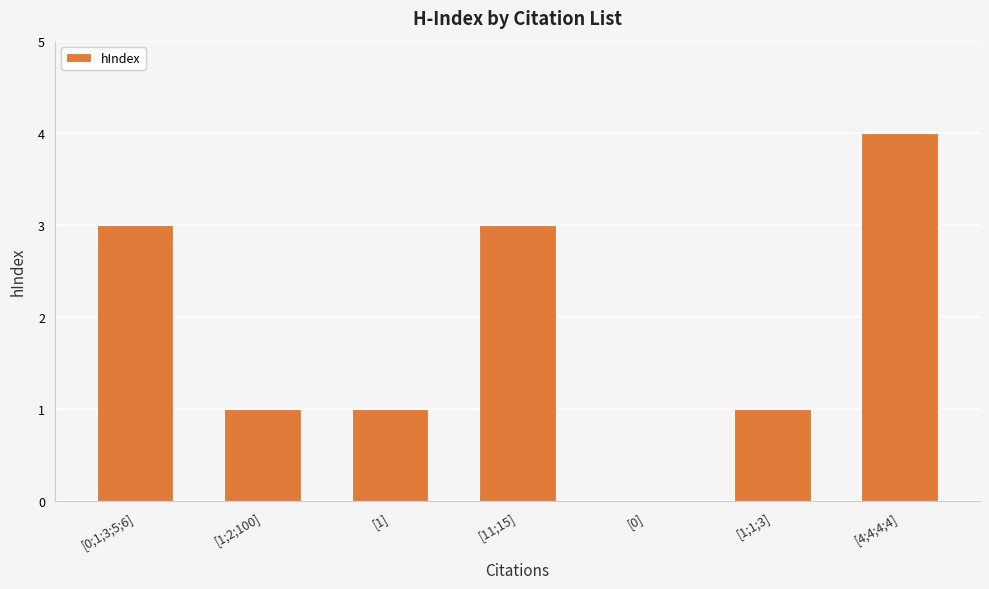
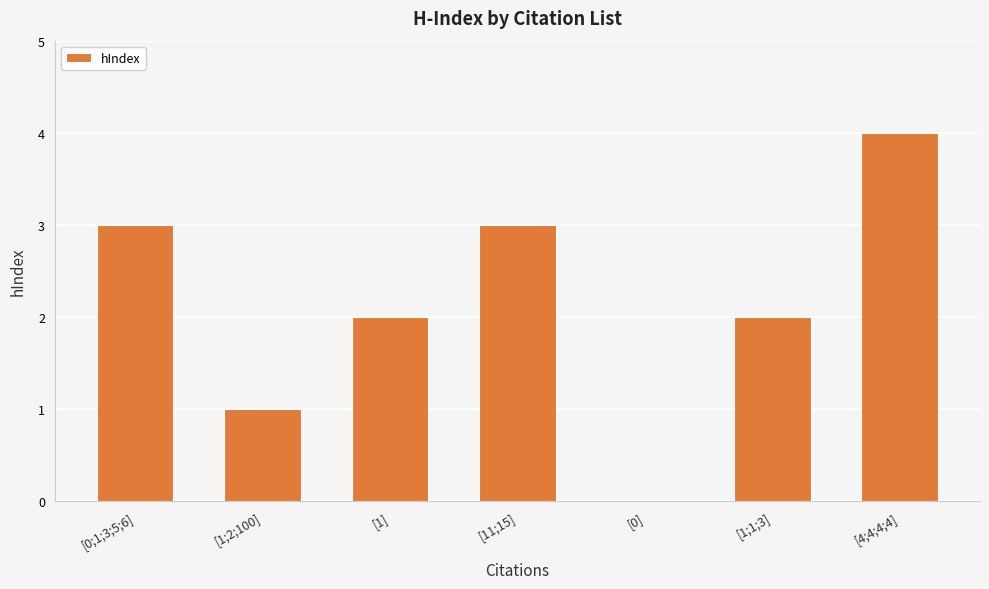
  {
    "[0;1;3;5;6]": 3,
    "[1;2;100]": 1,
-   "[1]": 1,
+   "[1]": 2,
    "[11;15]": 3,
    "[0]": 0,
-   "[1;1;3]": 1,
+   "[1;1;3]": 2,
    "[4;4;4;4]": 4
  }
